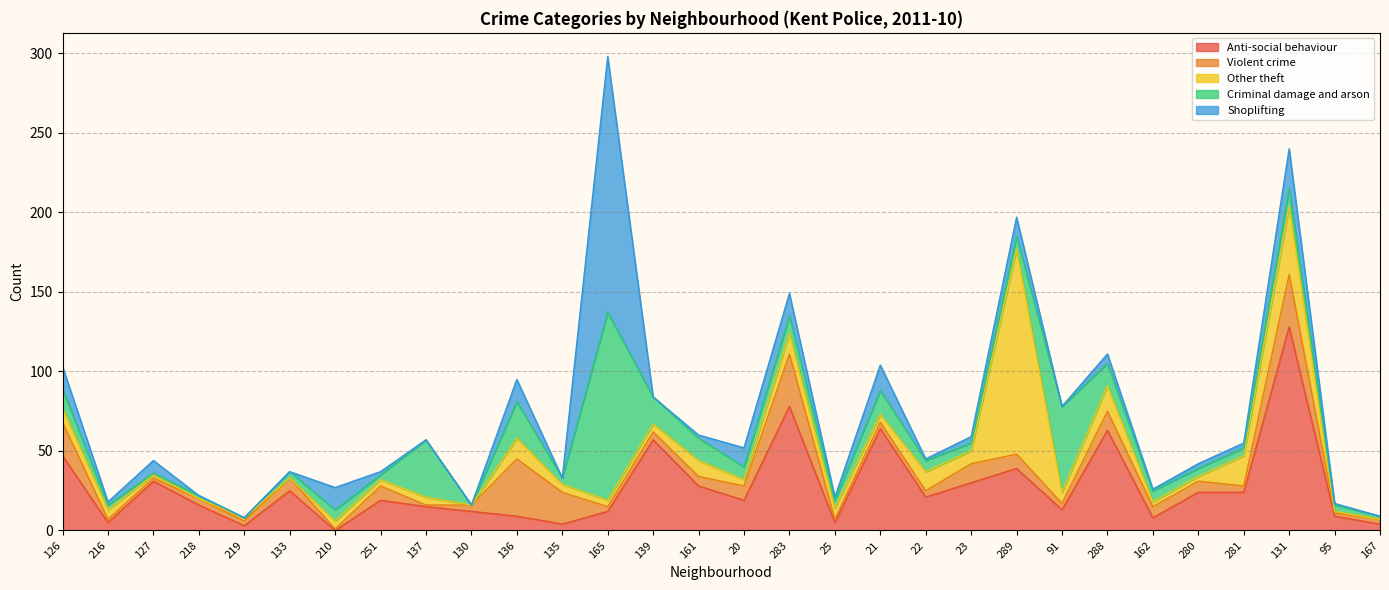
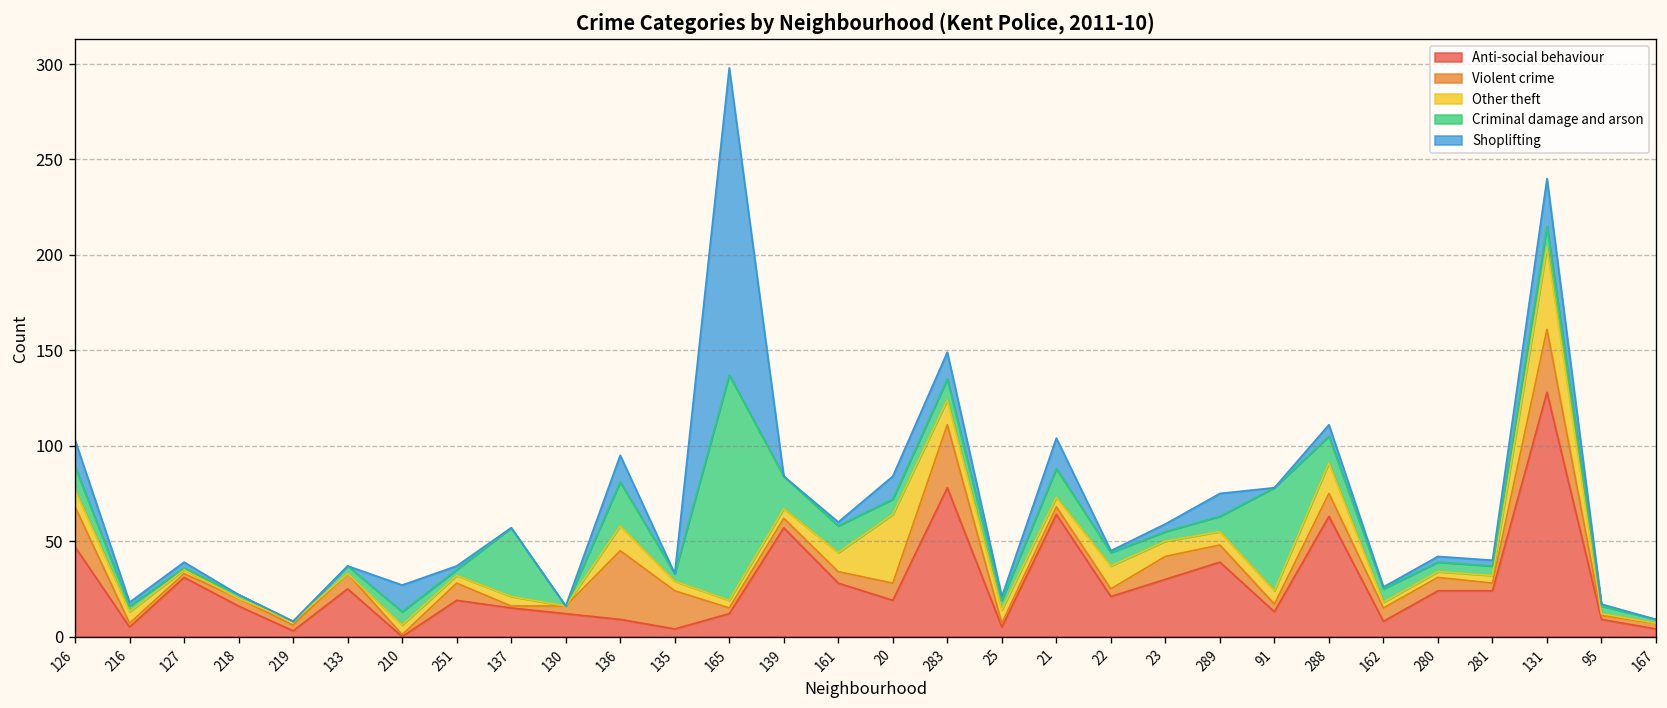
  {
    "Other theft": {
      "126": 9,
      "216": 6,
      "210": 5,
      "251": 4,
      "137": 5,
      "136": 13,
      "135": 5,
      "165": 4,
      "139": 5,
      "161": 10,
-     "20": 4,
+     "20": 36,
      "283": 13,
      "25": 7,
      "21": 5,
      "22": 12,
      "23": 8,
-     "289": 129,
+     "289": 7,
      "91": 7,
      "288": 16,
      "162": 3,
      "280": 3,
-     "281": 19,
+     "281": 4,
      "131": 43
    },
    "Criminal damage and arson": {
      "126": 12,
      "216": 3,
      "210": 7,
      "251": 3,
      "136": 23,
      "165": 118,
      "161": 14,
      "20": 8,
      "283": 11,
      "25": 5,
      "21": 15,
      "23": 5,
      "289": 8,
      "288": 14,
      "280": 5,
      "281": 5,
      "131": 11
    },
    "Shoplifting": {
      "126": 14,
      "216": 2,
-     "127": 8,
+     "127": 3,
      "210": 14,
      "251": 2,
      "136": 14,
      "165": 161,
      "161": 2,
      "20": 12,
      "283": 14,
      "25": 2,
      "21": 16,
      "23": 4,
      "289": 12,
      "288": 6,
      "280": 3,
      "281": 3,
      "131": 25
    }
  }
